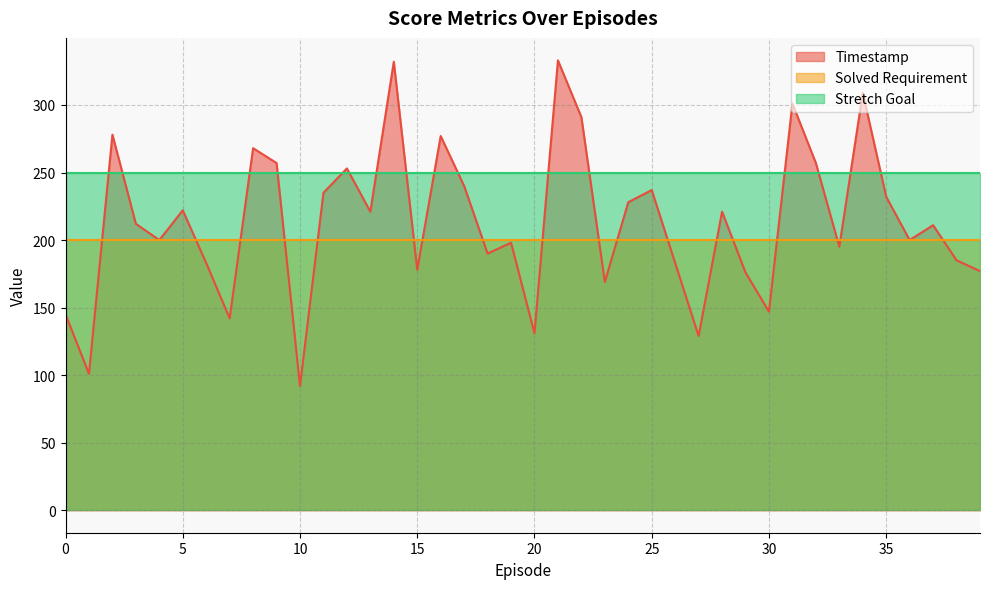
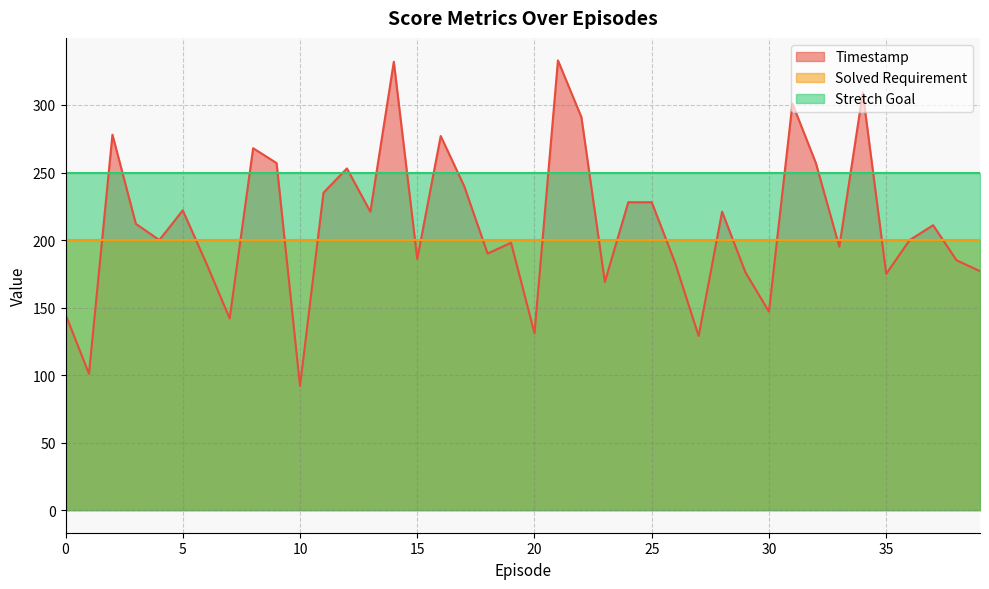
  {
    "Timestamp": {
      "0": 145,
      "5": 222,
      "10": 92,
-     "15": 178,
+     "15": 186,
      "20": 131,
-     "25": 237,
+     "25": 228,
      "30": 147,
-     "35": 232
+     "35": 175
    },
    "Solved Requirement": {
      "0": 200,
      "5": 200,
      "10": 200,
      "15": 200,
      "20": 200,
      "25": 200,
      "30": 200,
      "35": 200
    },
    "Stretch Goal": {
      "0": 250,
      "5": 250,
      "10": 250,
      "15": 250,
      "20": 250,
      "25": 250,
      "30": 250,
      "35": 250
    }
  }
